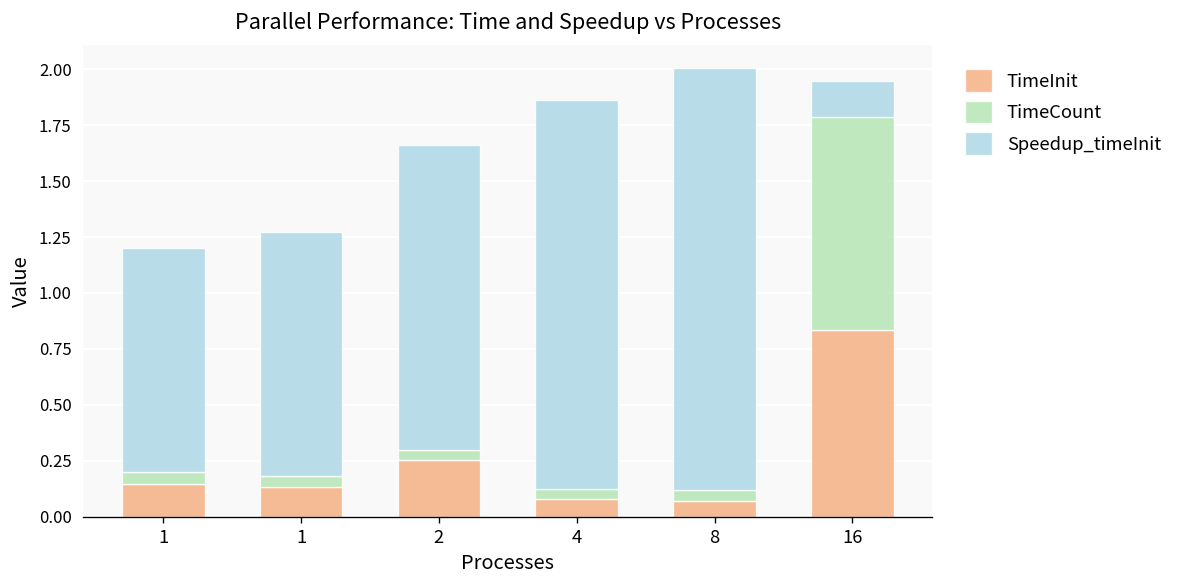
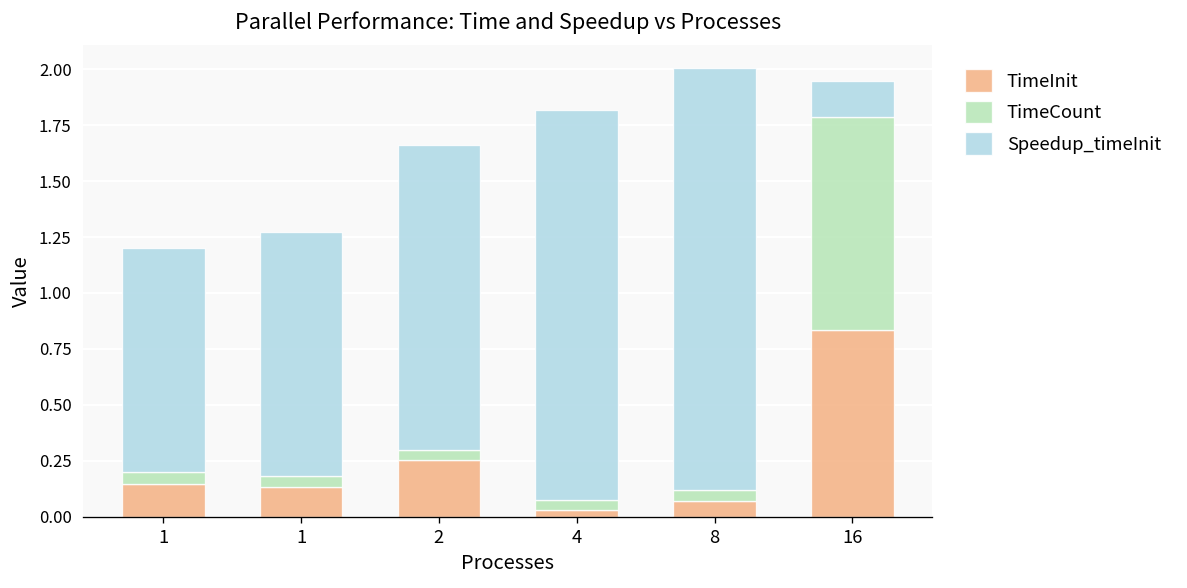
  {
    "TimeInit": {
      "2": 0.25,
-     "4": 0.08,
+     "4": 0.03,
      "8": 0.07,
      "16": 0.83
    }
  }
